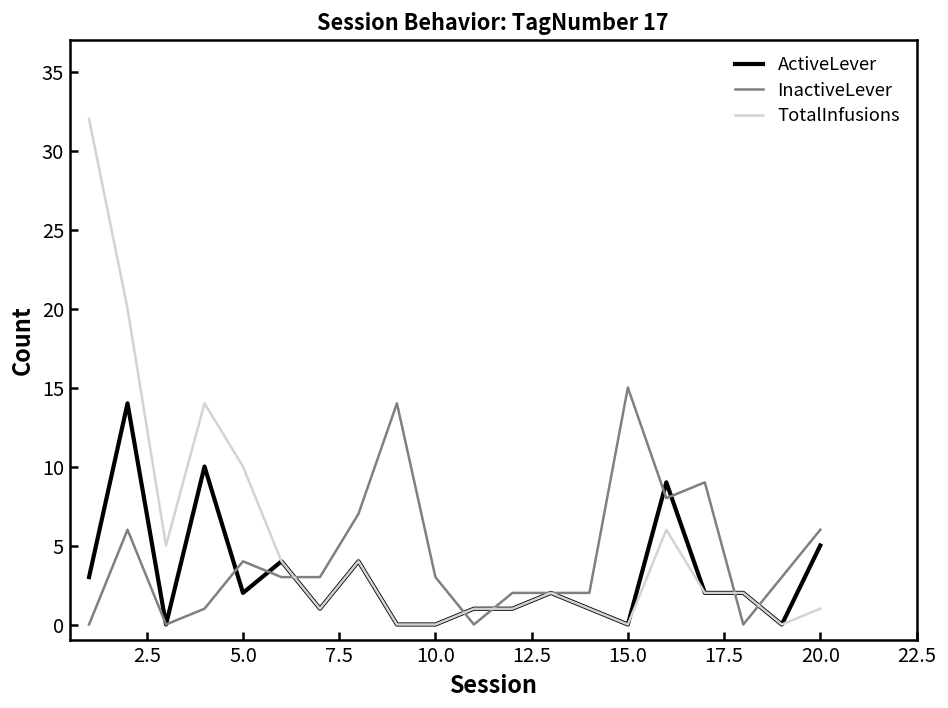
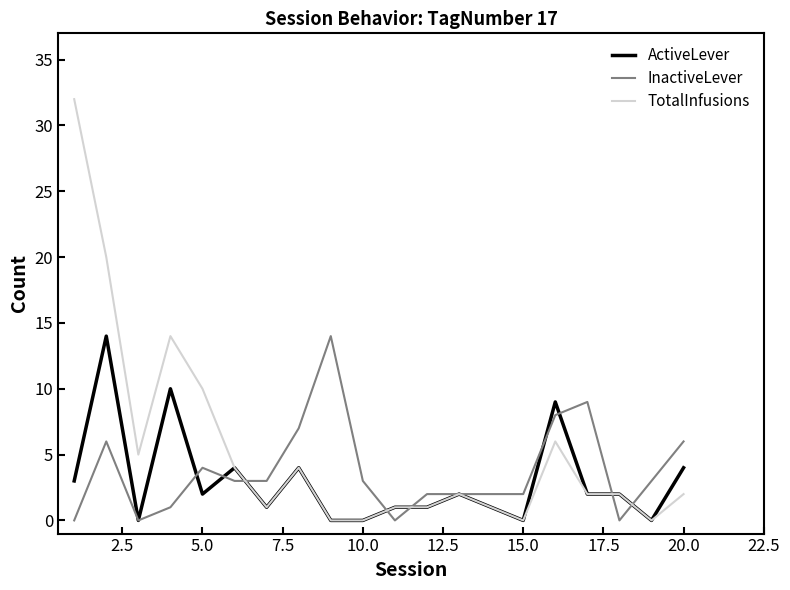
  {
    "ActiveLever": {
      "5.0": 2,
-     "20.0": 5
+     "20.0": 4
    },
    "InactiveLever": {
      "5.0": 4,
      "10.0": 3,
-     "15.0": 15,
+     "15.0": 2,
      "20.0": 6
    },
    "TotalInfusions": {
      "5.0": 10,
-     "20.0": 1
+     "20.0": 2
    }
  }
